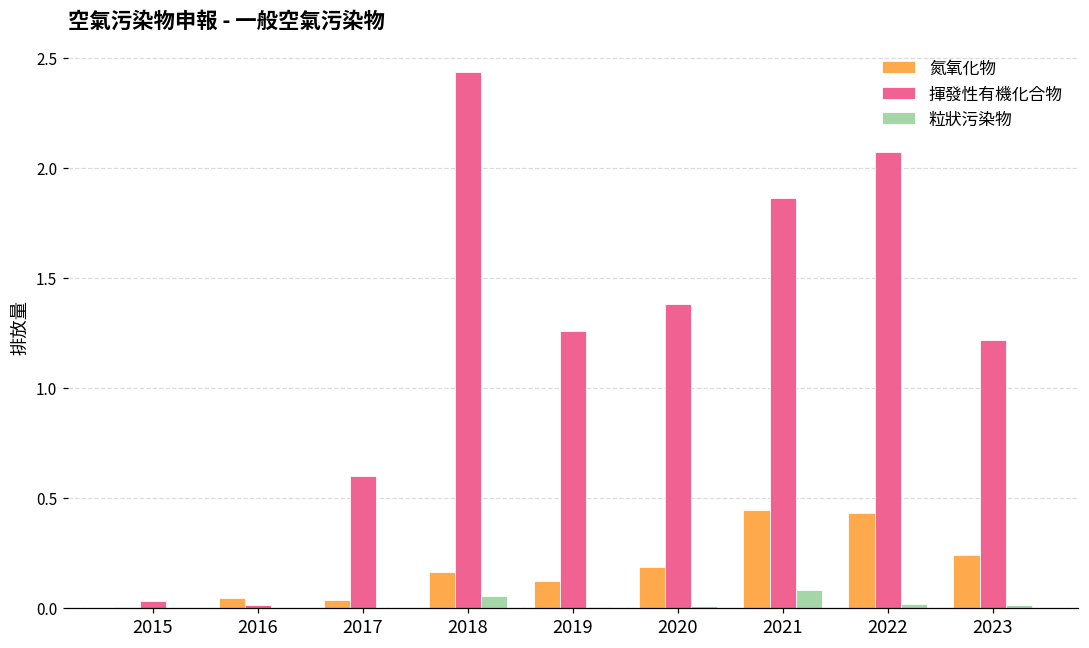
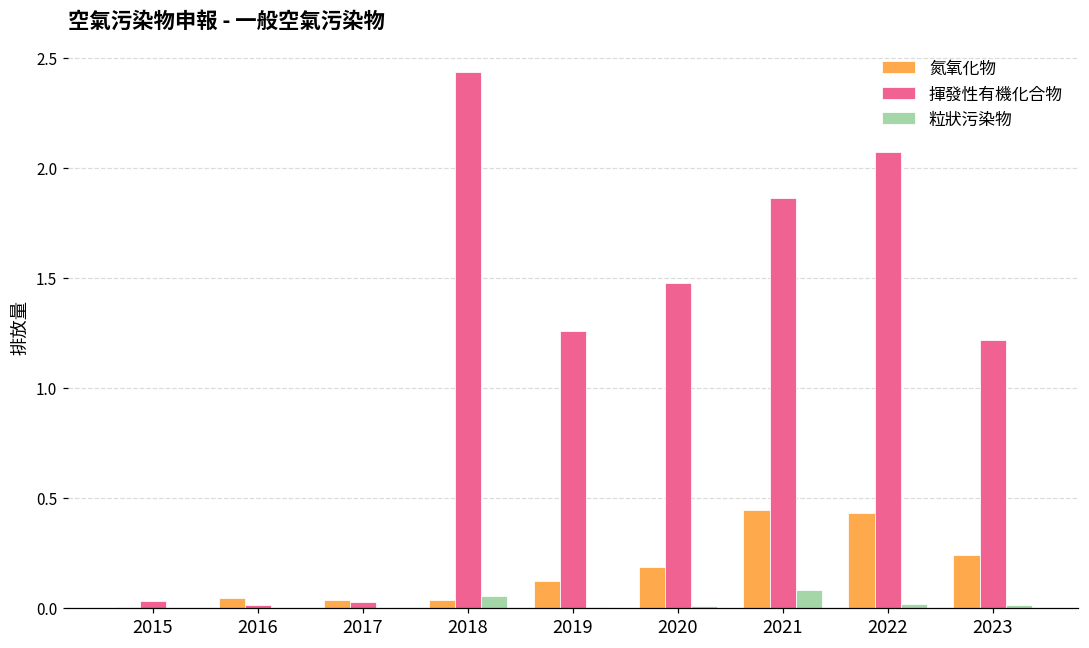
  {
    "氮氧化物": {
      "2016": 0.04,
      "2017": 0.04,
-     "2018": 0.16,
+     "2018": 0.04,
      "2019": 0.12,
      "2020": 0.19,
      "2021": 0.45,
      "2022": 0.43,
      "2023": 0.24
    },
    "揮發性有機化合物": {
      "2015": 0.03,
      "2016": 0.01,
-     "2017": 0.60,
+     "2017": 0.03,
      "2018": 2.44,
      "2019": 1.26,
-     "2020": 1.38,
+     "2020": 1.47,
      "2021": 1.86,
      "2022": 2.07,
      "2023": 1.22
    },
    "粒狀污染物": {
      "2015": 0.00,
      "2016": 0.00,
      "2017": 0.00,
      "2018": 0.05,
      "2021": 0.08,
      "2022": 0.02
    }
  }
